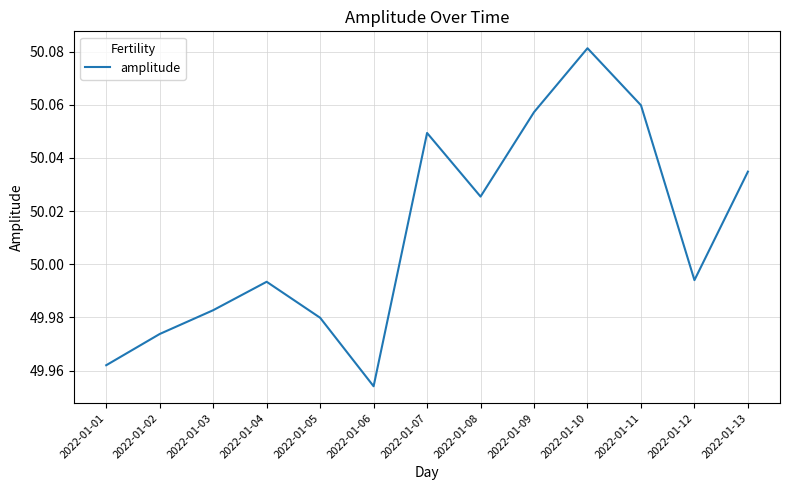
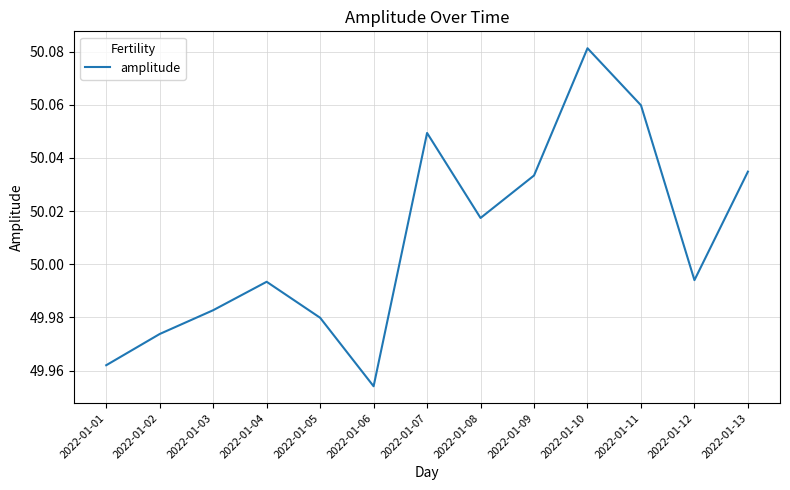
  {
    "2022-01-01": 49.962,
    "2022-01-02": 49.974,
    "2022-01-03": 49.983,
    "2022-01-04": 49.993,
    "2022-01-05": 49.980,
    "2022-01-06": 49.954,
    "2022-01-07": 50.049,
-   "2022-01-08": 50.025,
-   "2022-01-09": 50.057,
+   "2022-01-08": 50.017,
+   "2022-01-09": 50.033,
    "2022-01-10": 50.081,
    "2022-01-11": 50.060,
    "2022-01-12": 49.994,
    "2022-01-13": 50.035
  }
